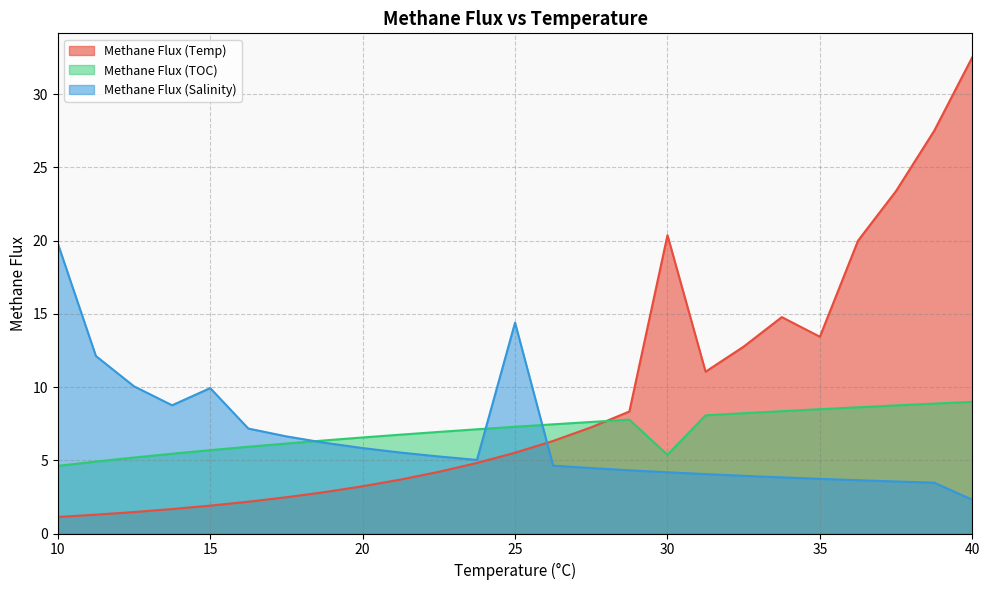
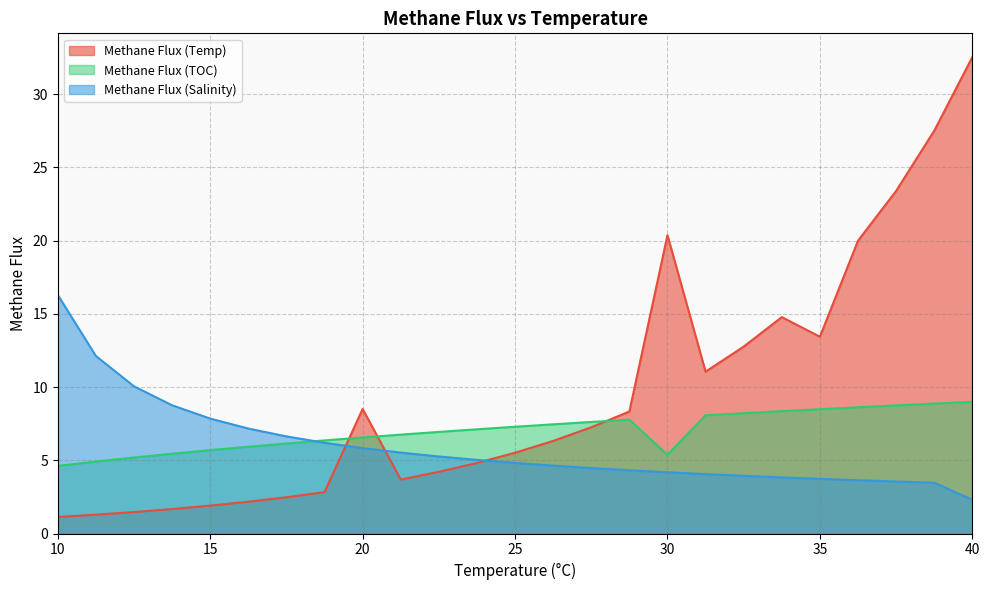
  {
    "Methane Flux (Temp)": {
      "10": 1.1,
      "15": 1.9,
-     "20": 3.2,
+     "20": 8.5,
      "25": 5.5,
      "30": 20.4,
      "35": 13.4,
      "40": 32.5
    },
    "Methane Flux (TOC)": {
      "10": 4.6,
      "15": 5.7,
      "20": 6.6,
      "25": 7.3,
      "30": 5.4,
      "35": 8.5,
      "40": 9.0
    },
    "Methane Flux (Salinity)": {
-     "10": 19.8,
-     "15": 9.9,
+     "10": 16.3,
+     "15": 7.8,
      "20": 5.8,
-     "25": 14.4,
+     "25": 4.8,
      "30": 4.2,
      "35": 3.7,
      "40": 2.3
    }
  }
